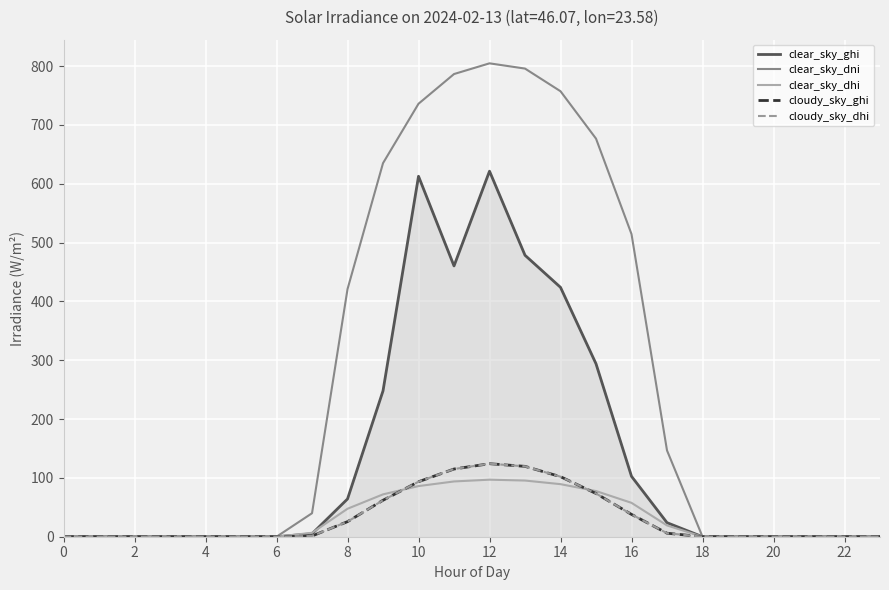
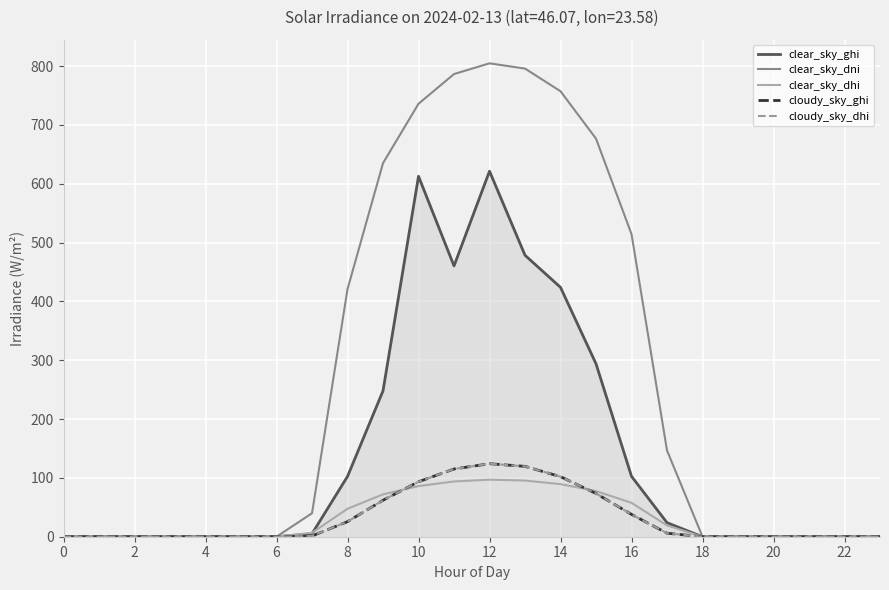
  {
    "clear_sky_ghi": {
-     "8": 60,
+     "8": 100,
      "10": 610,
      "12": 620,
      "14": 420,
      "16": 100
    }
  }
